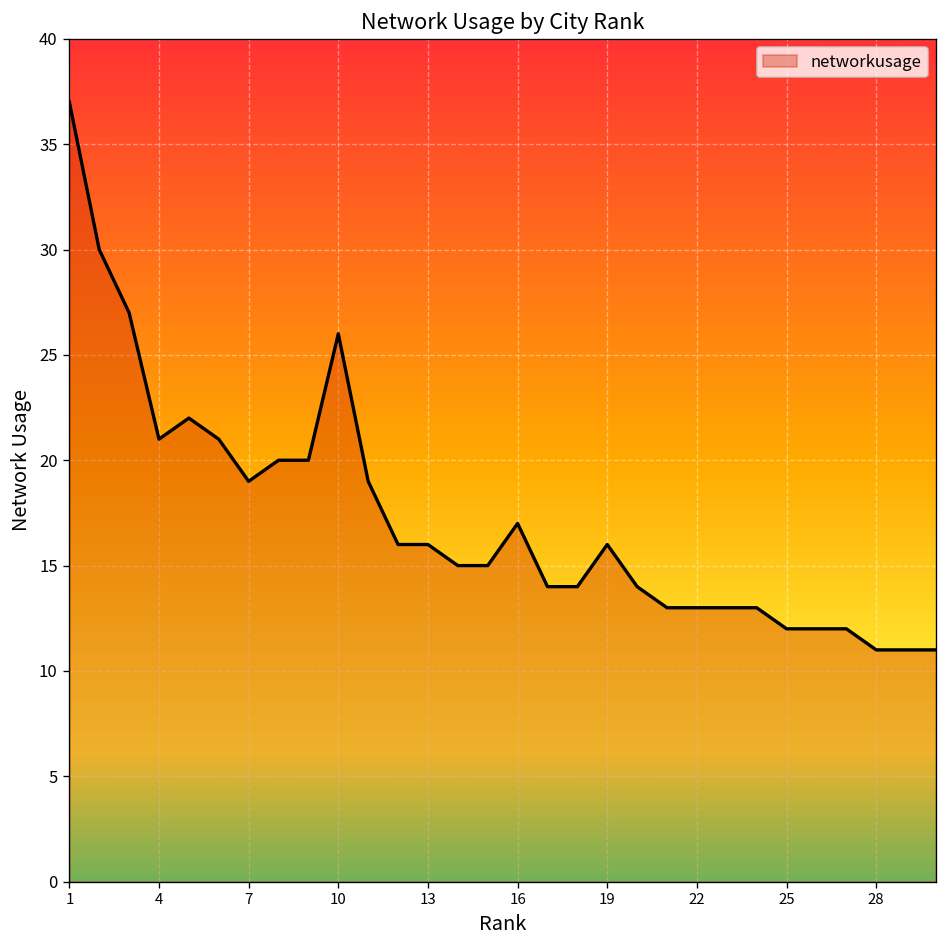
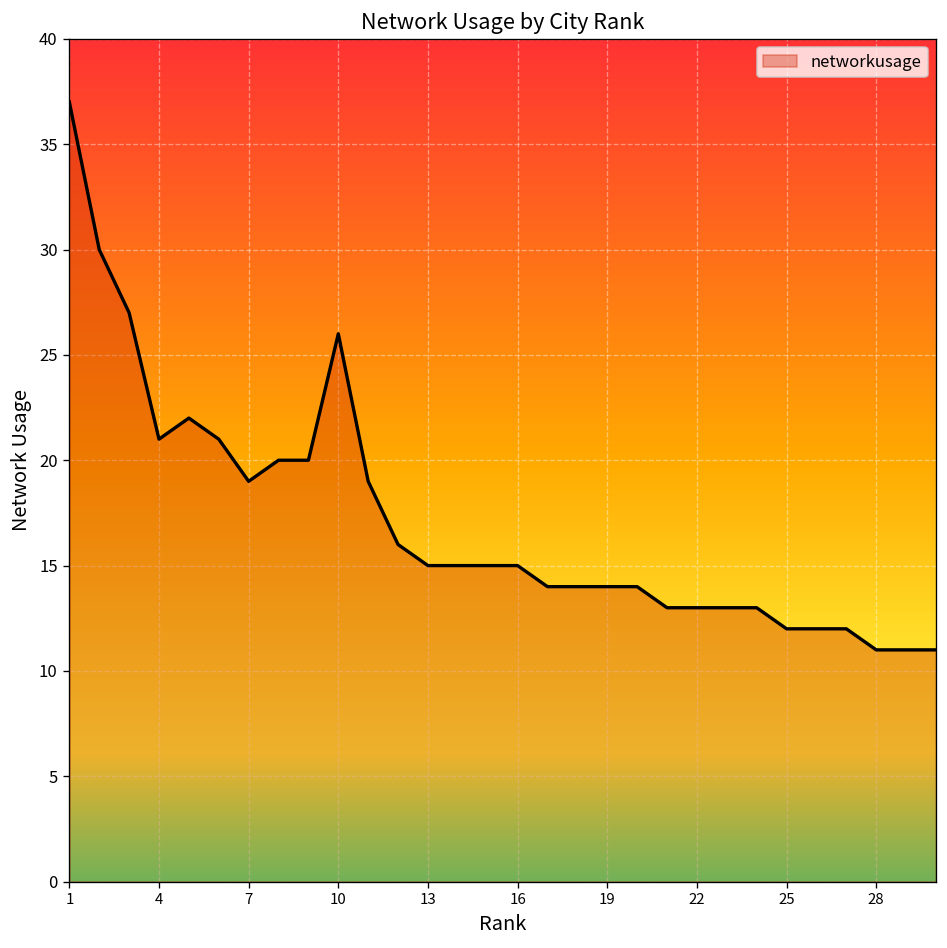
  {
    "1": 37,
    "4": 21,
    "7": 19,
    "10": 26,
-   "13": 16,
-   "16": 17,
-   "19": 16,
+   "13": 15,
+   "16": 15,
+   "19": 14,
    "22": 13,
    "25": 12,
    "28": 11
  }
